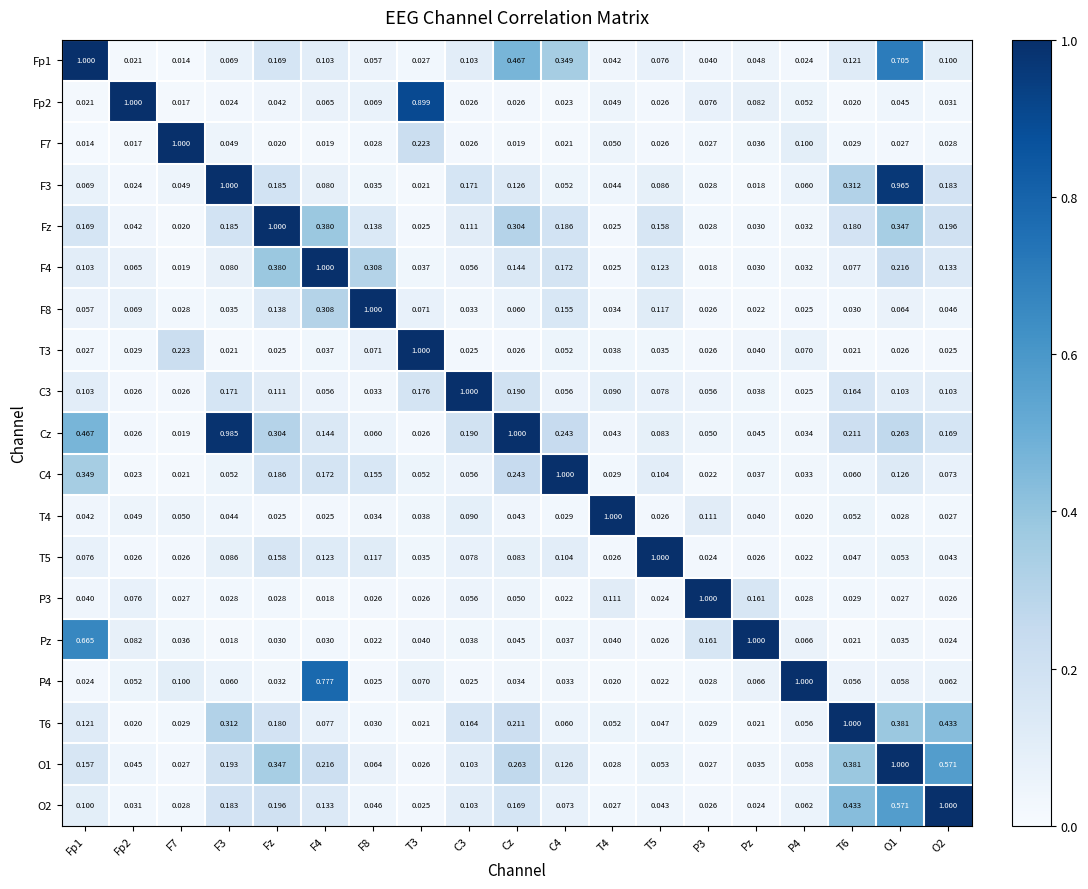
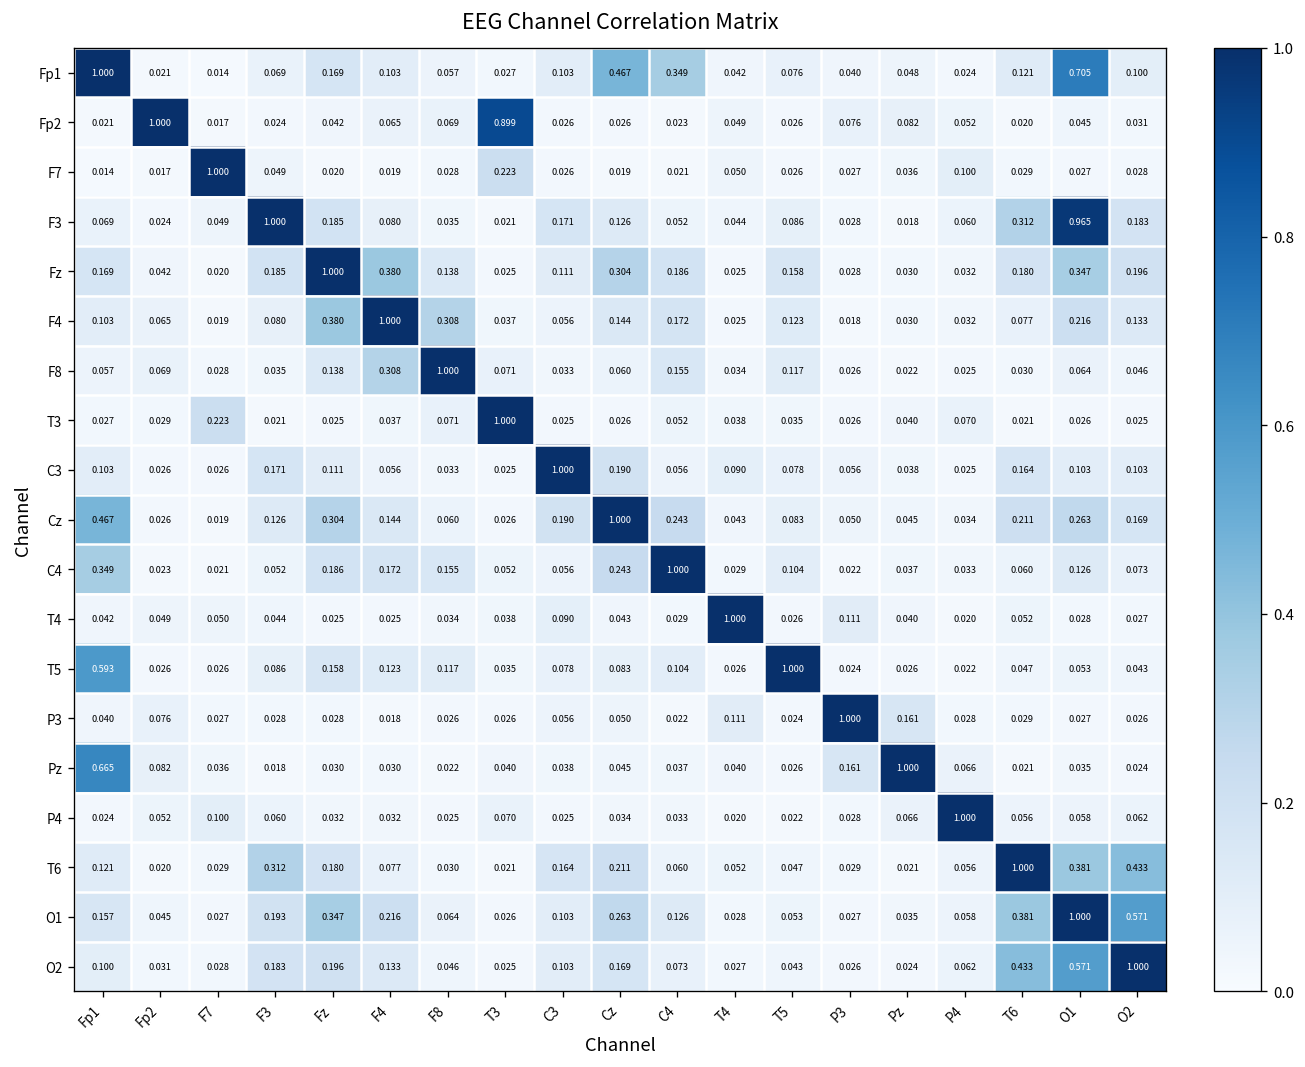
  {
    "C3": {
      "Fp1": 0.103,
      "Fp2": 0.026,
      "F7": 0.026,
      "F3": 0.171,
      "Fz": 0.111,
      "F4": 0.056,
      "F8": 0.033,
-     "T3": 0.176,
+     "T3": 0.025,
      "C3": 1.000,
      "Cz": 0.190,
      "C4": 0.056,
      "T4": 0.090,
      "T5": 0.078,
      "P3": 0.056,
      "Pz": 0.038,
      "P4": 0.025,
      "T6": 0.164,
      "O1": 0.103,
      "O2": 0.103
    },
    "Cz": {
      "Fp1": 0.467,
      "Fp2": 0.026,
      "F7": 0.019,
-     "F3": 0.985,
+     "F3": 0.126,
      "Fz": 0.304,
      "F4": 0.144,
      "F8": 0.060,
      "T3": 0.026,
      "C3": 0.190,
      "Cz": 1.000,
      "C4": 0.243,
      "T4": 0.043,
      "T5": 0.083,
      "P3": 0.050,
      "Pz": 0.045,
      "P4": 0.034,
      "T6": 0.211,
      "O1": 0.263,
      "O2": 0.169
    },
    "T5": {
-     "Fp1": 0.076,
+     "Fp1": 0.593,
      "Fp2": 0.026,
      "F7": 0.026,
      "F3": 0.086,
      "Fz": 0.158,
      "F4": 0.123,
      "F8": 0.117,
      "T3": 0.035,
      "C3": 0.078,
      "Cz": 0.083,
      "C4": 0.104,
      "T4": 0.026,
      "T5": 1.000,
      "P3": 0.024,
      "Pz": 0.026,
      "P4": 0.022,
      "T6": 0.047,
      "O1": 0.053,
      "O2": 0.043
    },
    "P4": {
      "Fp1": 0.024,
      "Fp2": 0.052,
      "F7": 0.100,
      "F3": 0.060,
      "Fz": 0.032,
-     "F4": 0.777,
+     "F4": 0.032,
      "F8": 0.025,
      "T3": 0.070,
      "C3": 0.025,
      "Cz": 0.034,
      "C4": 0.033,
      "T4": 0.020,
      "T5": 0.022,
      "P3": 0.028,
      "Pz": 0.066,
      "P4": 1.000,
      "T6": 0.056,
      "O1": 0.058,
      "O2": 0.062
    }
  }
